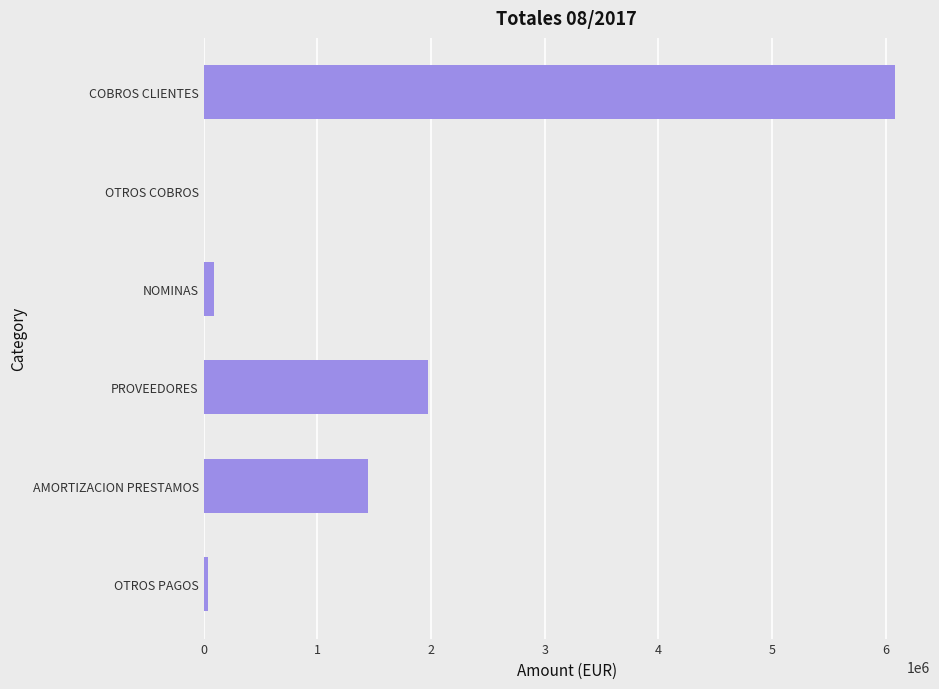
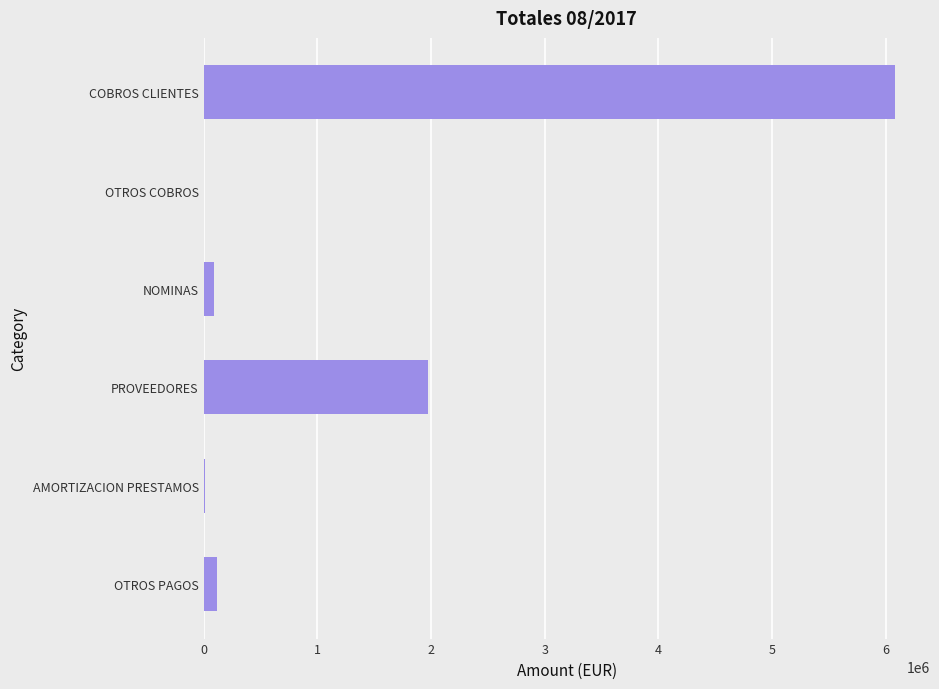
  {
    "COBROS CLIENTES": 6080000,
    "NOMINAS": 90000,
    "PROVEEDORES": 1980000,
-   "AMORTIZACION PRESTAMOS": 1440000,
-   "OTROS PAGOS": 40000
+   "AMORTIZACION PRESTAMOS": 10000,
+   "OTROS PAGOS": 120000
  }
